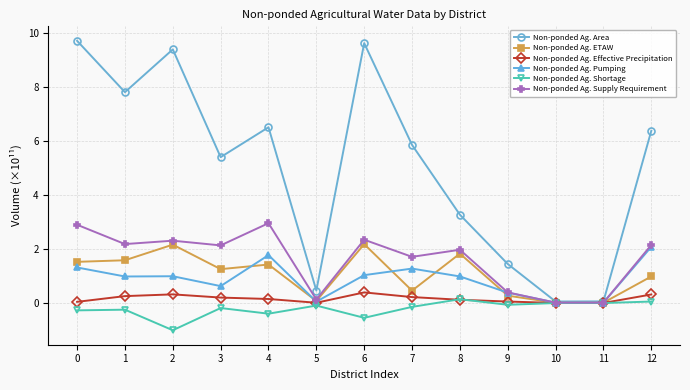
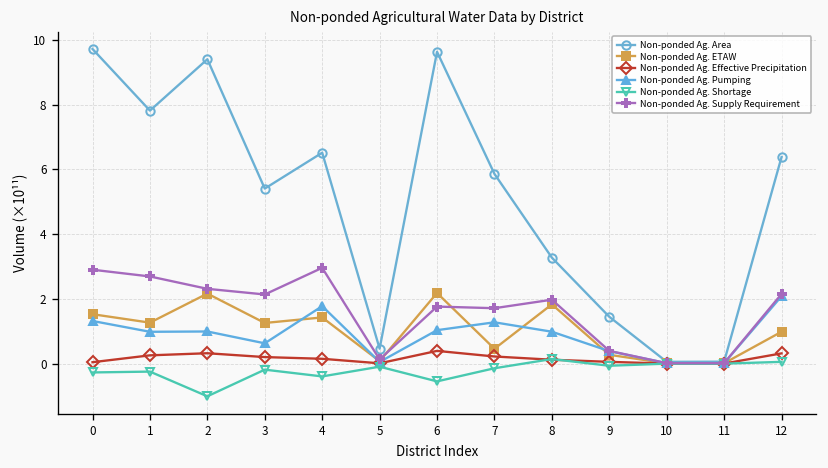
  {
    "Non-ponded Ag. ETAW": {
      "0": 1.5,
-     "1": 1.6,
+     "1": 1.3,
      "2": 2.2,
      "3": 1.3,
      "4": 1.4,
      "6": 2.2,
      "7": 0.5,
      "8": 1.8,
      "9": 0.3,
      "12": 1.0
    },
    "Non-ponded Ag. Effective Precipitation": {
      "0": 0.0,
      "1": 0.3,
      "2": 0.3,
      "3": 0.2,
      "4": 0.1,
      "6": 0.4,
      "7": 0.2,
      "9": 0.1,
      "12": 0.3
    },
    "Non-ponded Ag. Supply Requirement": {
      "0": 2.9,
-     "1": 2.2,
+     "1": 2.7,
      "2": 2.3,
      "3": 2.1,
      "4": 3.0,
-     "6": 2.3,
+     "6": 1.8,
      "7": 1.7,
      "8": 2.0
    }
  }
